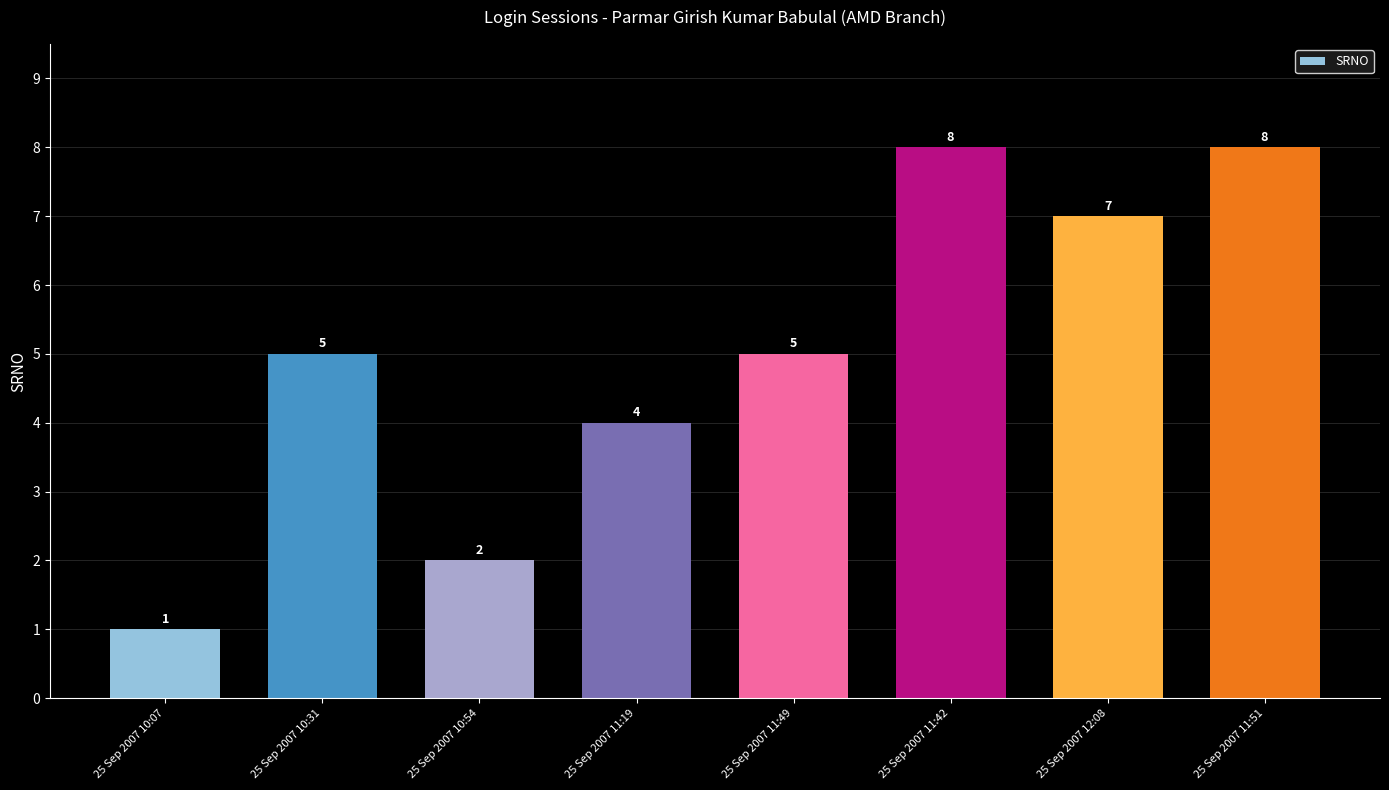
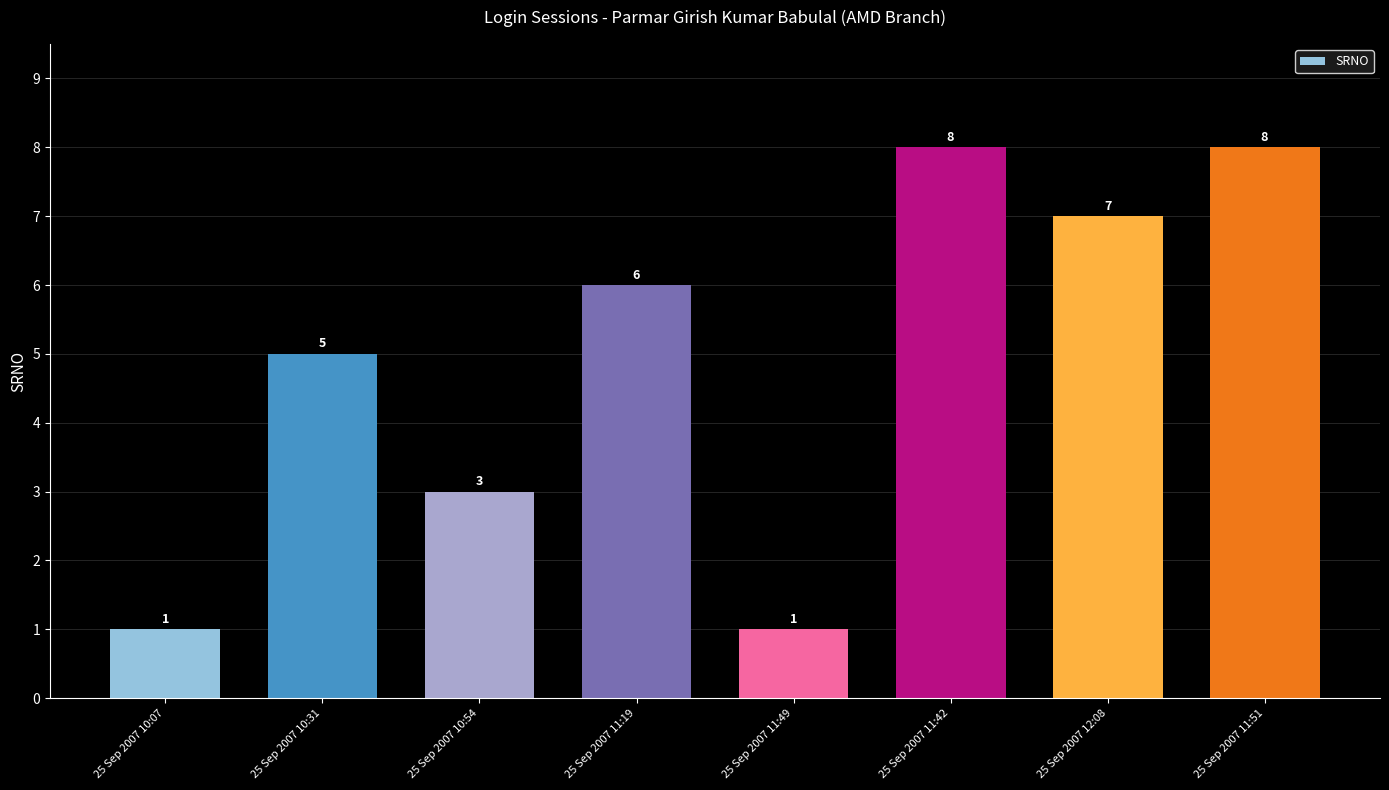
  {
    "25 Sep 2007 10:07": 1,
    "25 Sep 2007 10:31": 5,
-   "25 Sep 2007 10:54": 2,
-   "25 Sep 2007 11:19": 4,
-   "25 Sep 2007 11:49": 5,
+   "25 Sep 2007 10:54": 3,
+   "25 Sep 2007 11:19": 6,
+   "25 Sep 2007 11:49": 1,
    "25 Sep 2007 11:42": 8,
    "25 Sep 2007 12:08": 7,
    "25 Sep 2007 11:51": 8
  }
